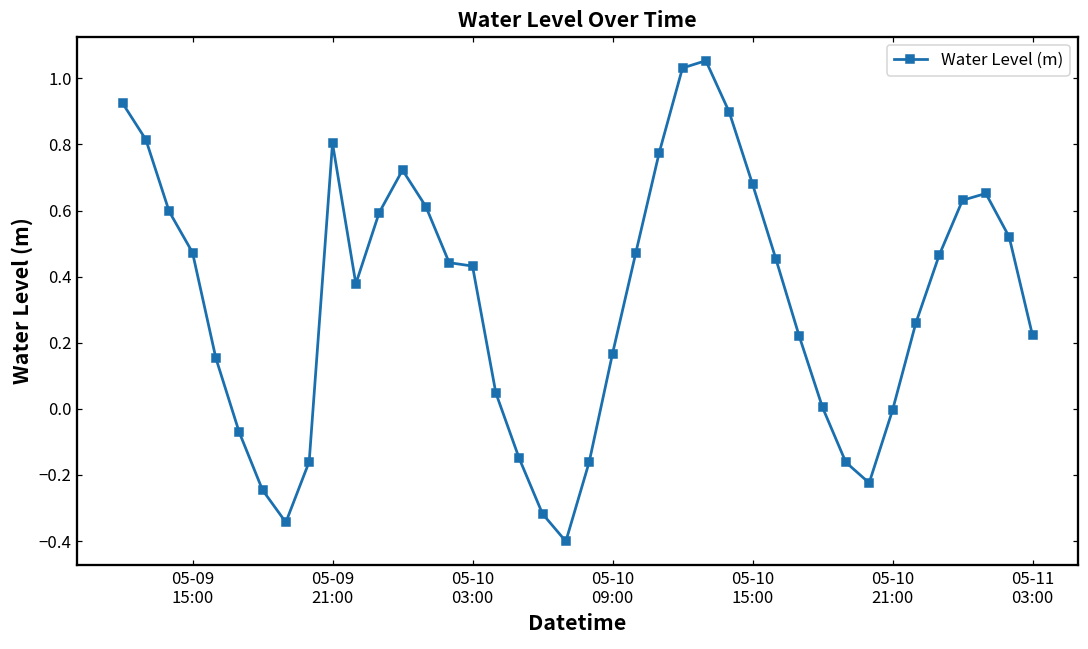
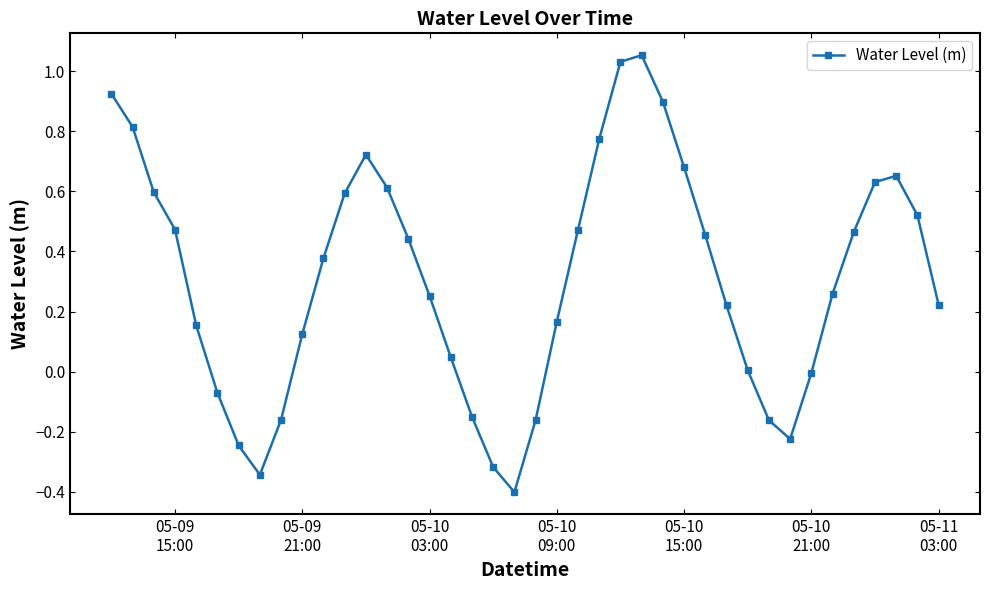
  {
    "05-09 15:00": 0.47,
-   "05-09 21:00": 0.80,
-   "05-10 03:00": 0.43,
+   "05-09 21:00": 0.12,
+   "05-10 03:00": 0.25,
    "05-10 09:00": 0.17,
    "05-10 15:00": 0.68,
    "05-10 21:00": 0.00,
    "05-11 03:00": 0.22
  }
